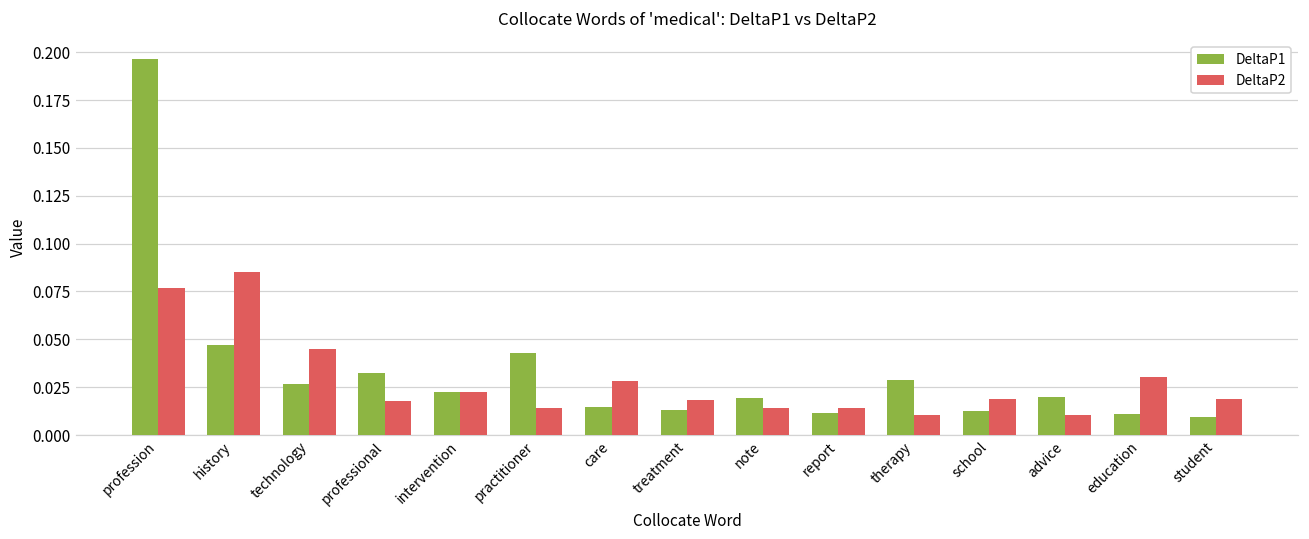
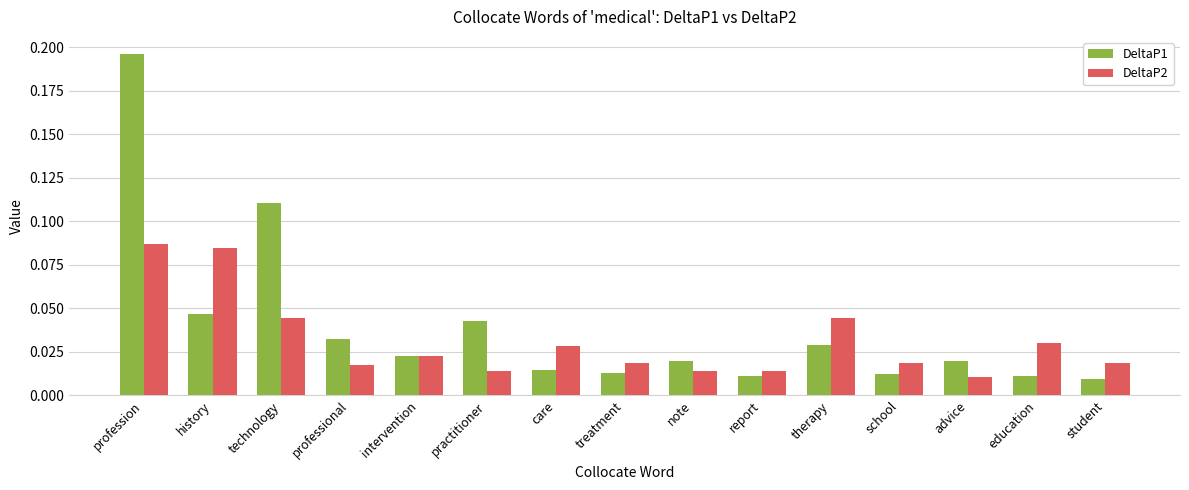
  {
    "DeltaP1": {
      "profession": 0.196,
      "history": 0.047,
-     "technology": 0.027,
+     "technology": 0.111,
      "professional": 0.032,
      "intervention": 0.023,
      "practitioner": 0.043,
      "care": 0.015,
      "treatment": 0.013,
      "note": 0.020,
      "report": 0.011,
      "therapy": 0.029,
      "school": 0.013,
      "advice": 0.020,
      "education": 0.011,
      "student": 0.009
    },
    "DeltaP2": {
-     "profession": 0.077,
+     "profession": 0.087,
      "history": 0.085,
      "technology": 0.045,
      "professional": 0.018,
      "intervention": 0.022,
      "practitioner": 0.014,
      "care": 0.028,
      "treatment": 0.018,
      "note": 0.014,
      "report": 0.014,
-     "therapy": 0.011,
+     "therapy": 0.044,
      "school": 0.019,
      "advice": 0.011,
      "education": 0.030,
      "student": 0.019
    }
  }
